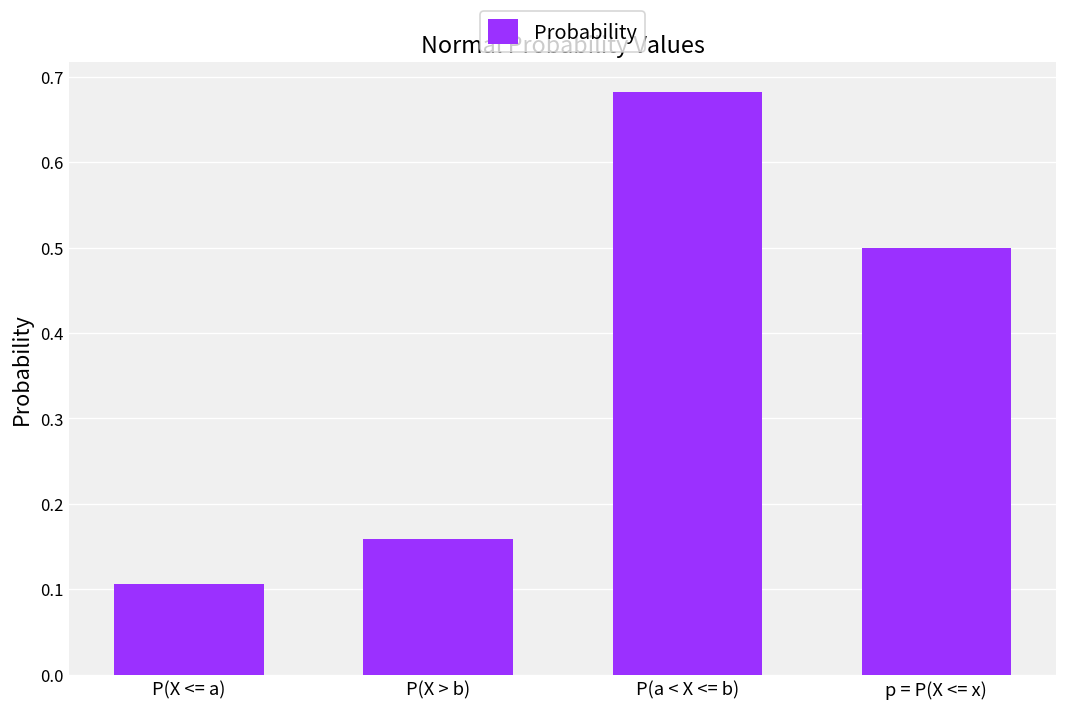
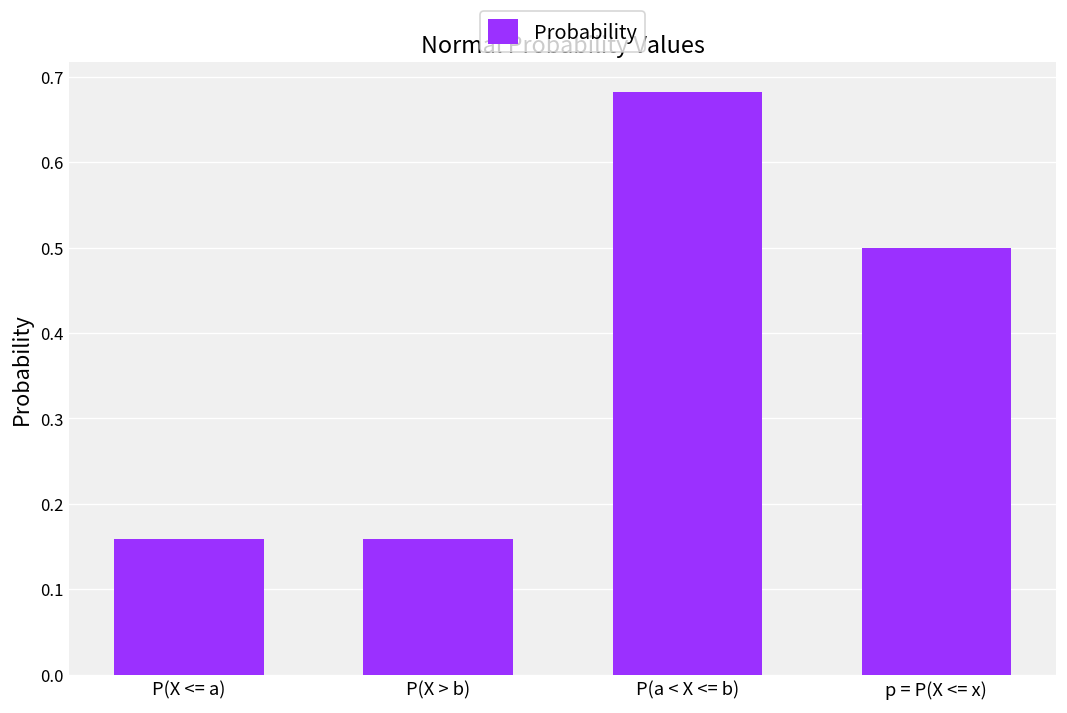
  {
-   "P(X <= a)": 0.11,
+   "P(X <= a)": 0.16,
    "P(X > b)": 0.16,
    "P(a < X <= b)": 0.68,
    "p = P(X <= x)": 0.50
  }
